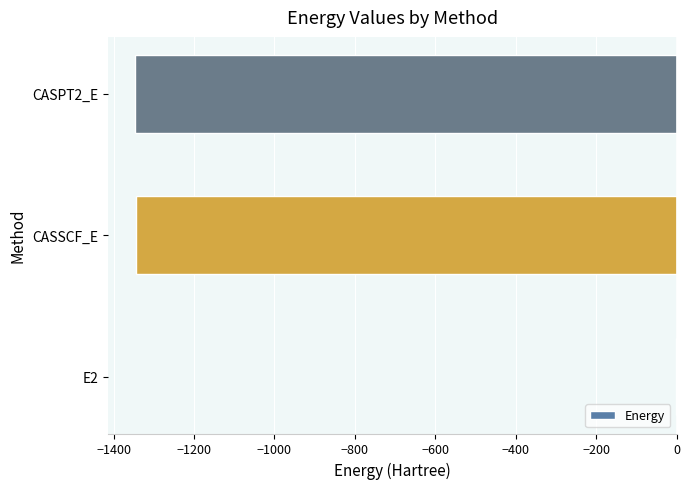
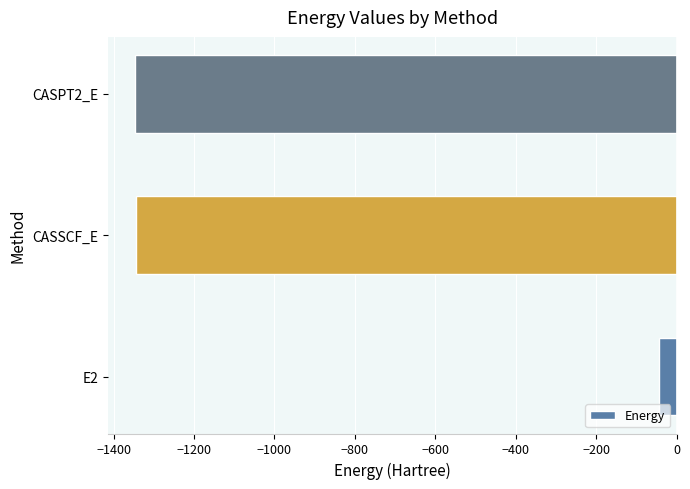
  {
    "CASPT2_E": -1350,
    "CASSCF_E": -1350,
-   "E2": 0
+   "E2": -40
  }
